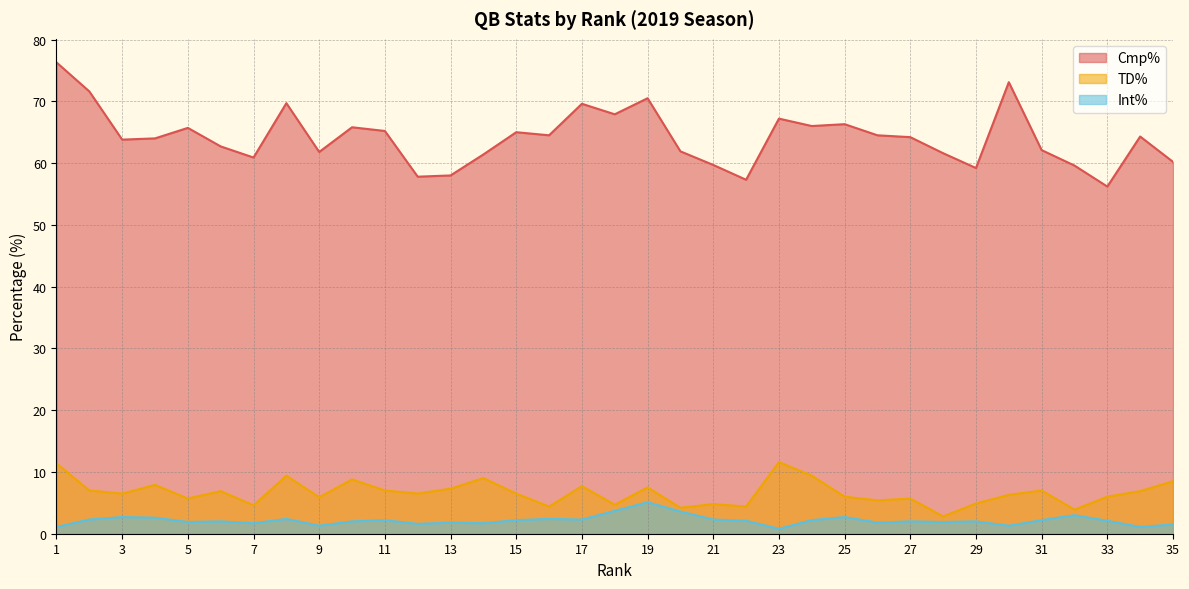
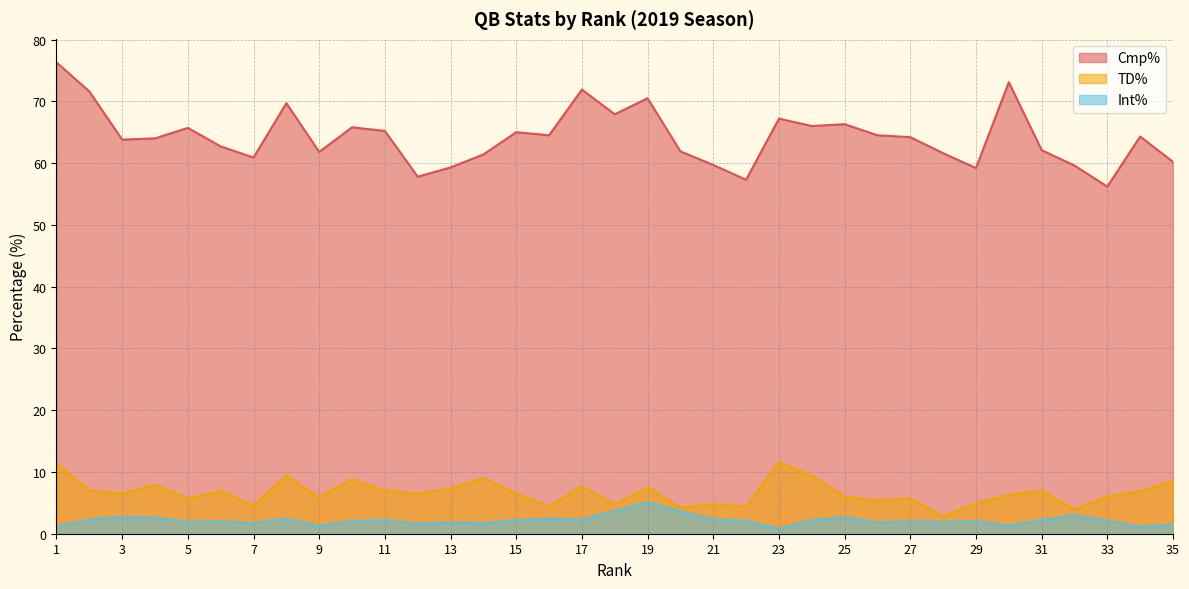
  {
    "Cmp%": {
      "1": 76,
      "3": 64,
      "5": 66,
      "7": 61,
      "9": 62,
      "11": 65,
-     "13": 58,
+     "13": 59,
      "15": 65,
-     "17": 70,
+     "17": 72,
      "19": 71,
      "21": 60,
      "23": 67,
      "25": 66,
      "27": 64,
      "29": 59,
      "31": 62,
      "33": 56,
      "35": 60
    },
    "TD%": {
      "1": 11,
      "3": 7,
      "5": 6,
      "7": 5,
      "9": 6,
      "11": 7,
      "13": 7,
      "15": 7,
      "17": 8,
      "19": 8,
      "21": 5,
      "23": 12,
      "25": 6,
      "27": 6,
      "29": 5,
      "31": 7,
      "33": 6,
      "35": 9
    },
    "Int%": {
      "1": 1,
      "3": 3,
      "5": 2,
      "7": 2,
      "9": 1,
      "11": 2,
      "13": 2,
      "15": 2,
      "17": 2,
      "19": 5,
      "21": 2,
      "23": 1,
      "25": 3,
      "27": 2,
      "29": 2,
      "31": 2,
      "33": 2,
      "35": 2
    }
  }
